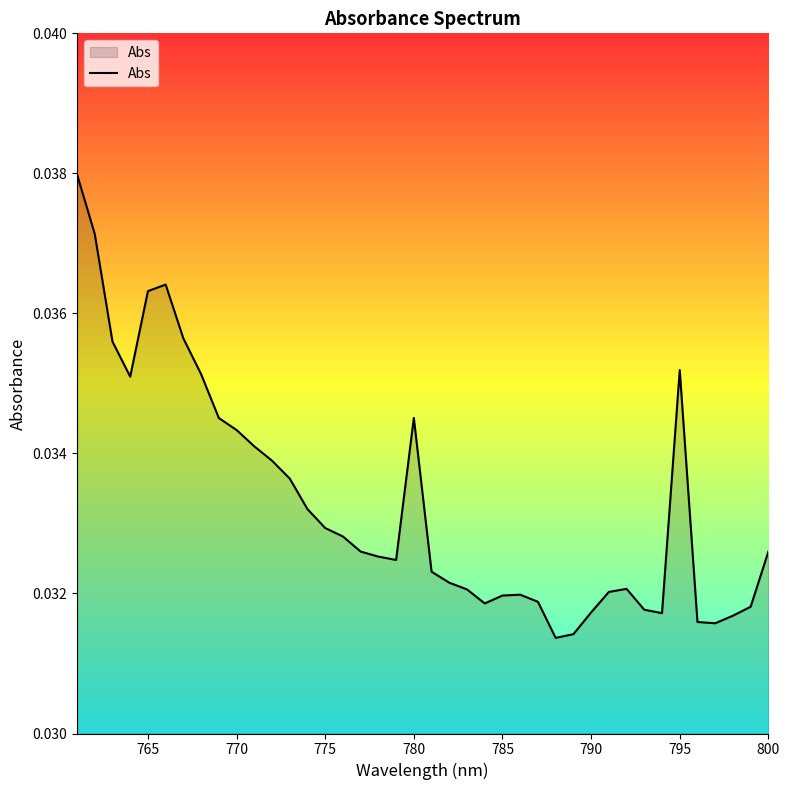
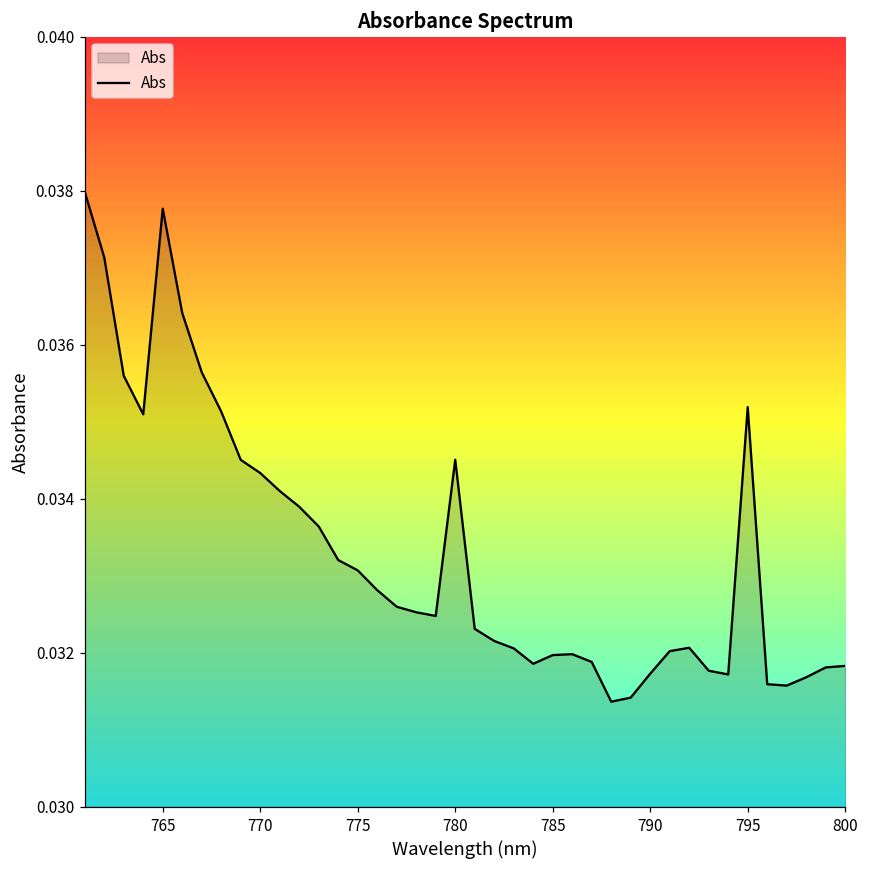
  {
-   "765": 0.0363,
+   "765": 0.0378,
    "770": 0.0343,
-   "775": 0.0329,
+   "775": 0.0331,
    "780": 0.0345,
    "785": 0.0320,
    "790": 0.0317,
    "795": 0.0352,
-   "800": 0.0326
+   "800": 0.0318
  }
